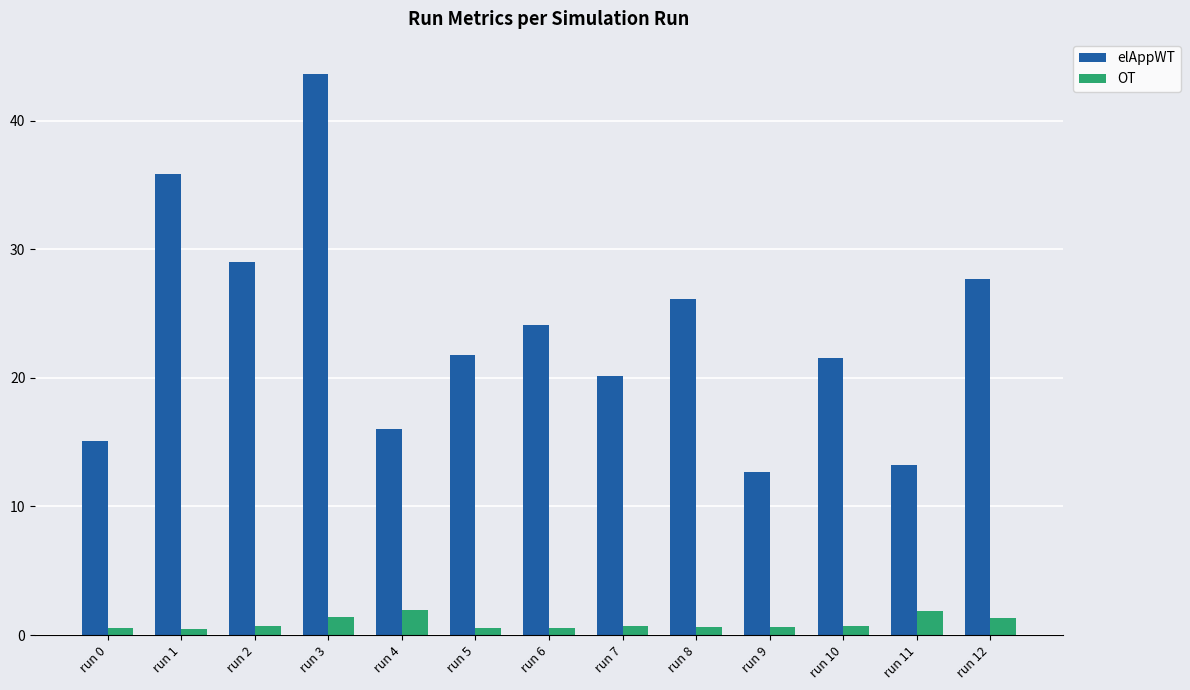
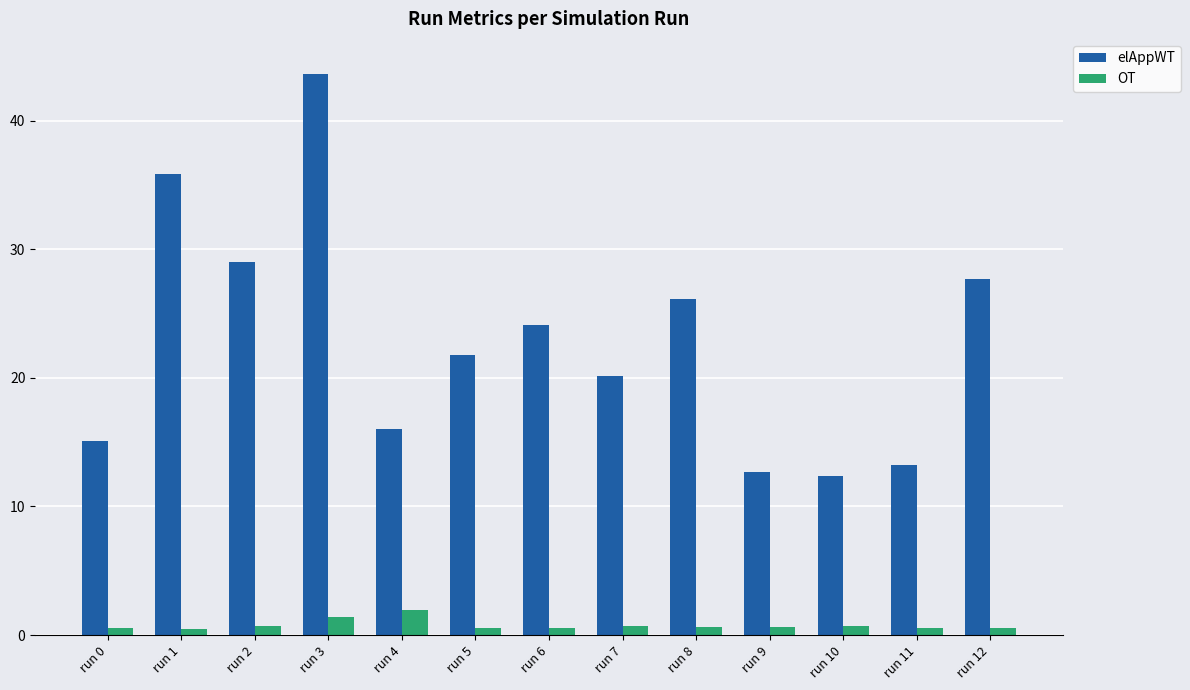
  {
    "elAppWT": {
      "run 0": 15.1,
      "run 1": 35.9,
      "run 2": 29.0,
      "run 3": 43.6,
      "run 4": 16.0,
      "run 5": 21.8,
      "run 6": 24.1,
      "run 7": 20.1,
      "run 8": 26.1,
      "run 9": 12.7,
-     "run 10": 21.5,
+     "run 10": 12.3,
      "run 11": 13.2,
      "run 12": 27.7
    },
    "OT": {
      "run 0": 0.5,
      "run 1": 0.5,
      "run 2": 0.7,
      "run 3": 1.4,
      "run 4": 1.9,
      "run 5": 0.5,
      "run 6": 0.6,
      "run 7": 0.7,
      "run 8": 0.6,
      "run 9": 0.7,
      "run 10": 0.7,
-     "run 11": 1.9,
-     "run 12": 1.3
+     "run 11": 0.6,
+     "run 12": 0.6
    }
  }
